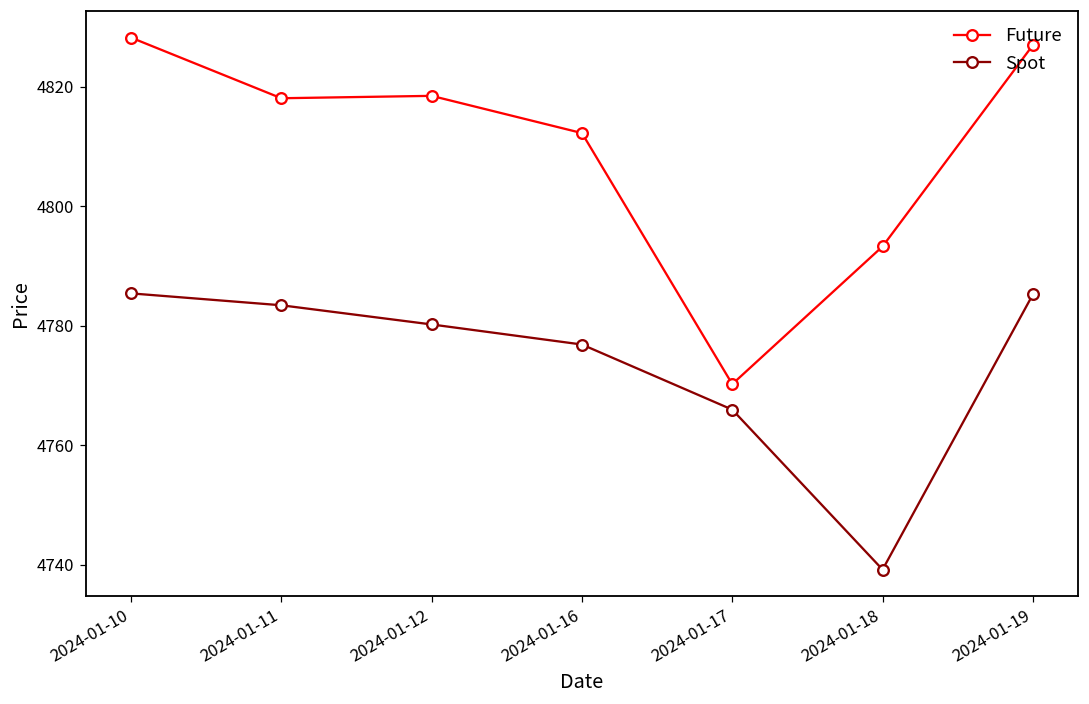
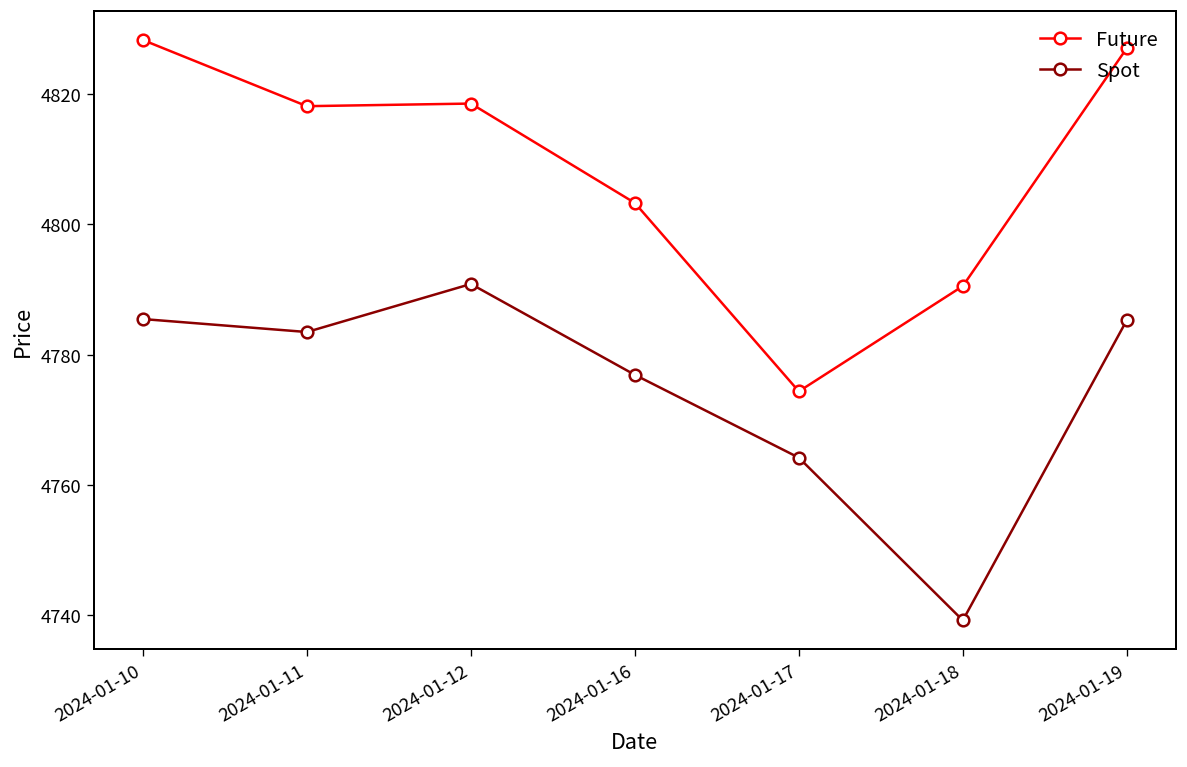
  {
    "Future": {
      "2024-01-10": 4828,
      "2024-01-11": 4818,
      "2024-01-12": 4819,
-     "2024-01-16": 4812,
-     "2024-01-17": 4770,
-     "2024-01-18": 4793,
+     "2024-01-16": 4803,
+     "2024-01-17": 4774,
+     "2024-01-18": 4791,
      "2024-01-19": 4827
    },
    "Spot": {
      "2024-01-10": 4785,
      "2024-01-11": 4783,
-     "2024-01-12": 4780,
+     "2024-01-12": 4791,
      "2024-01-16": 4777,
-     "2024-01-17": 4766,
+     "2024-01-17": 4764,
      "2024-01-18": 4739,
      "2024-01-19": 4785
    }
  }
